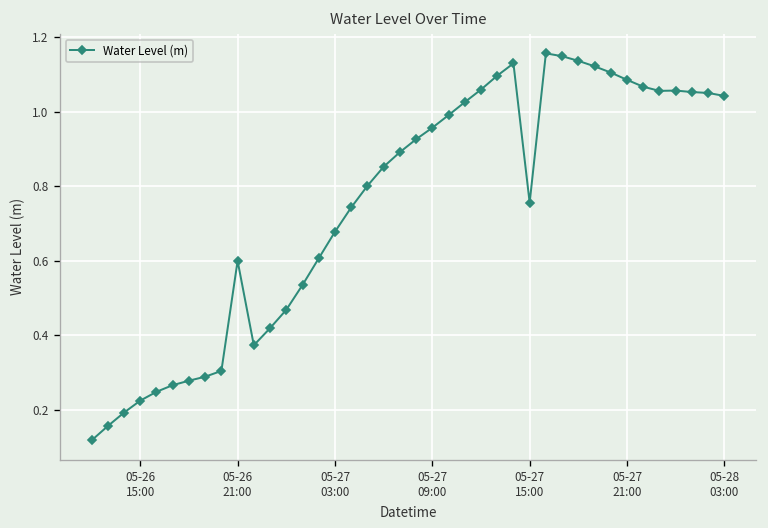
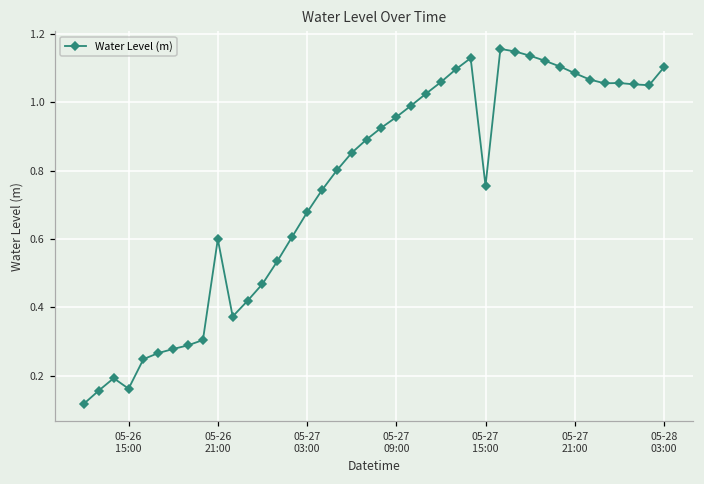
  {
-   "05-26 15:00": 0.22,
+   "05-26 15:00": 0.16,
    "05-26 21:00": 0.60,
    "05-27 03:00": 0.68,
    "05-27 09:00": 0.96,
    "05-27 15:00": 0.76,
    "05-27 21:00": 1.09,
-   "05-28 03:00": 1.04
+   "05-28 03:00": 1.10
  }
